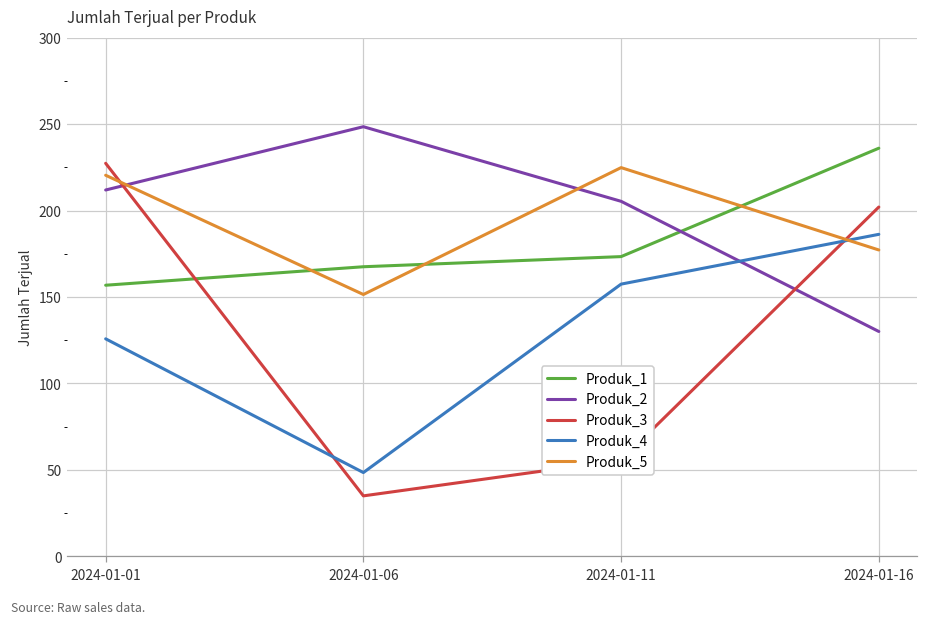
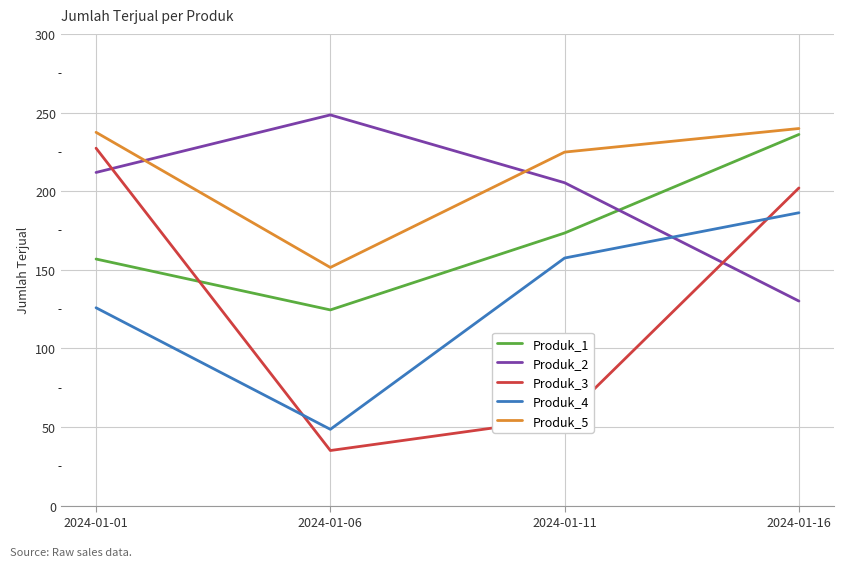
  {
    "Produk_1": {
      "2024-01-01": 157,
-     "2024-01-06": 168,
+     "2024-01-06": 124,
      "2024-01-11": 173,
      "2024-01-16": 236
    },
    "Produk_2": {
      "2024-01-01": 212,
      "2024-01-06": 248,
      "2024-01-11": 205,
      "2024-01-16": 130
    },
    "Produk_3": {
      "2024-01-01": 227,
      "2024-01-06": 35,
      "2024-01-16": 202
    },
    "Produk_4": {
      "2024-01-01": 126,
      "2024-01-06": 49,
      "2024-01-11": 157,
      "2024-01-16": 186
    },
    "Produk_5": {
-     "2024-01-01": 220,
+     "2024-01-01": 237,
      "2024-01-06": 151,
      "2024-01-11": 225,
-     "2024-01-16": 177
+     "2024-01-16": 240
    }
  }
